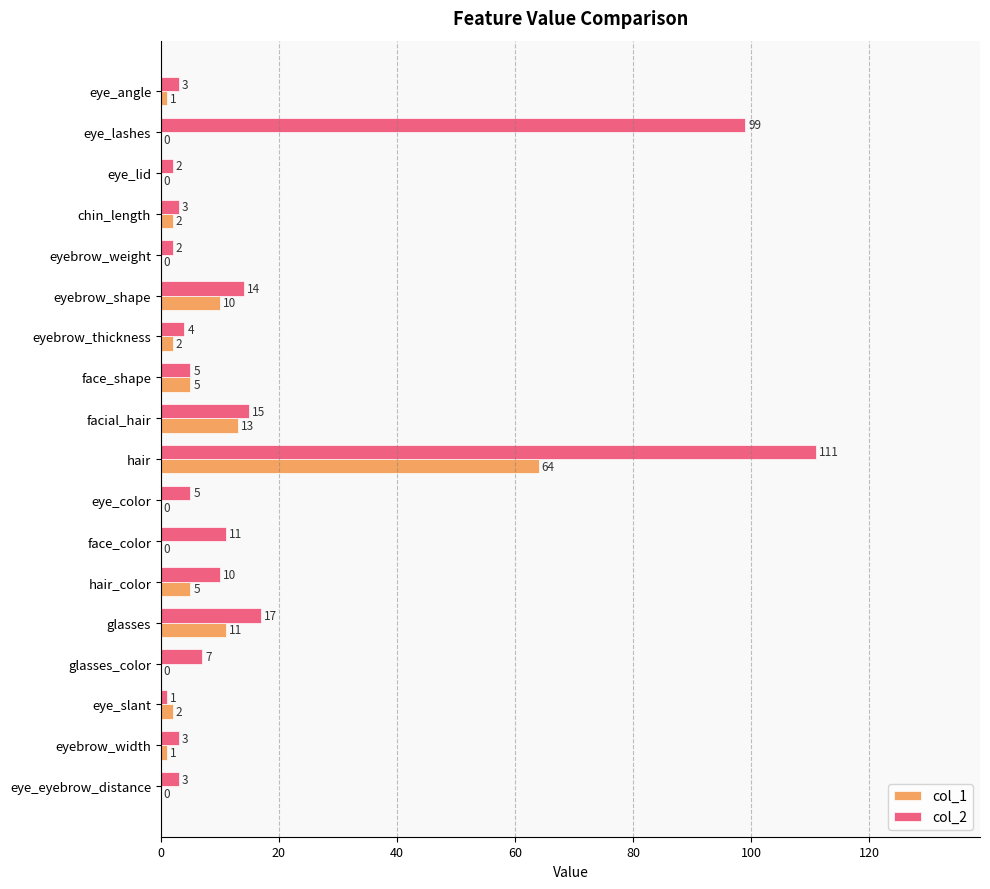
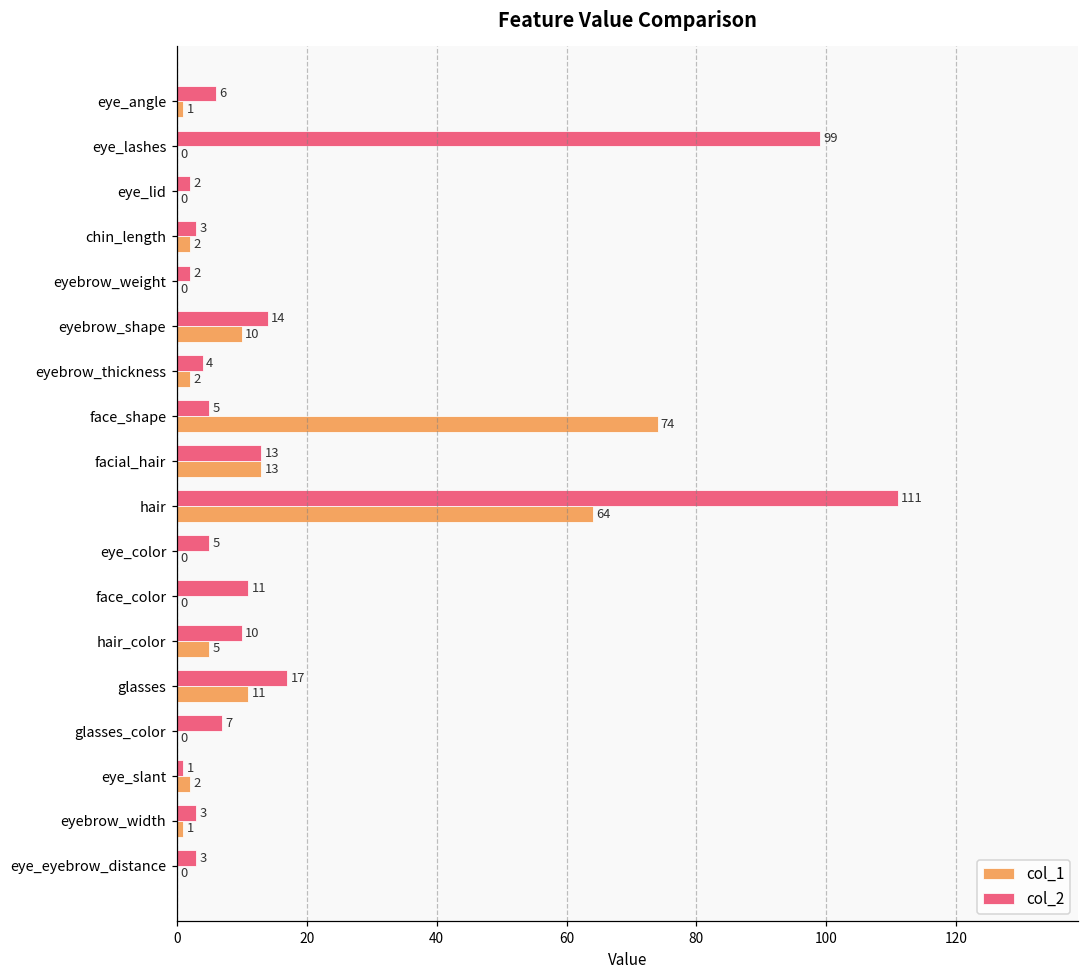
  {
    "col_1": {
      "eye_angle": 1,
      "eye_lashes": 0,
      "eye_lid": 0,
      "chin_length": 2,
      "eyebrow_weight": 0,
      "eyebrow_shape": 10,
      "eyebrow_thickness": 2,
-     "face_shape": 5,
+     "face_shape": 74,
      "facial_hair": 13,
      "hair": 64,
      "eye_color": 0,
      "face_color": 0,
      "hair_color": 5,
      "glasses": 11,
      "glasses_color": 0,
      "eye_slant": 2,
      "eyebrow_width": 1,
      "eye_eyebrow_distance": 0
    },
    "col_2": {
-     "eye_angle": 3,
+     "eye_angle": 6,
      "eye_lashes": 99,
      "eye_lid": 2,
      "chin_length": 3,
      "eyebrow_weight": 2,
      "eyebrow_shape": 14,
      "eyebrow_thickness": 4,
      "face_shape": 5,
-     "facial_hair": 15,
+     "facial_hair": 13,
      "hair": 111,
      "eye_color": 5,
      "face_color": 11,
      "hair_color": 10,
      "glasses": 17,
      "glasses_color": 7,
      "eye_slant": 1,
      "eyebrow_width": 3,
      "eye_eyebrow_distance": 3
    }
  }
